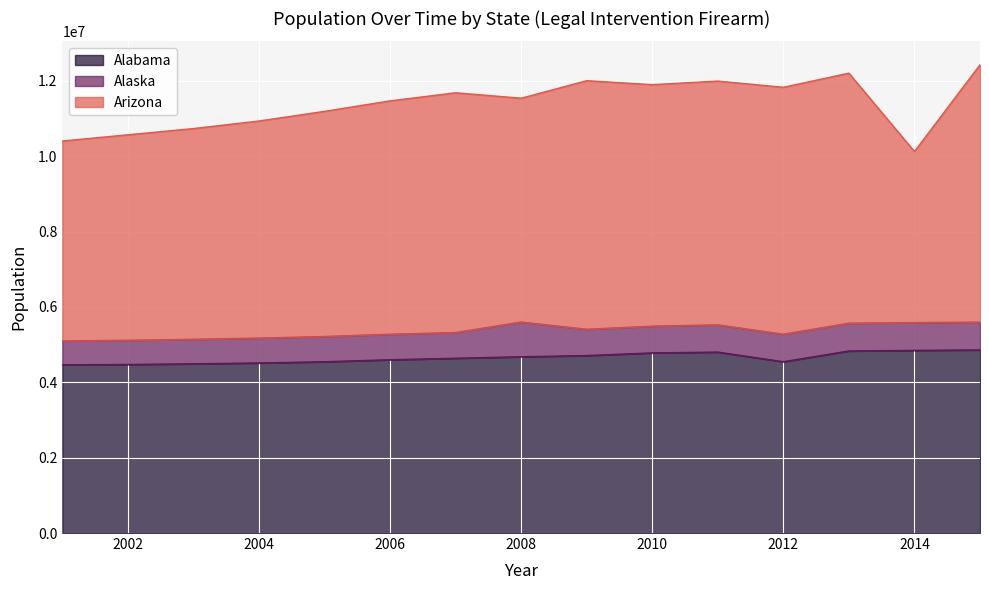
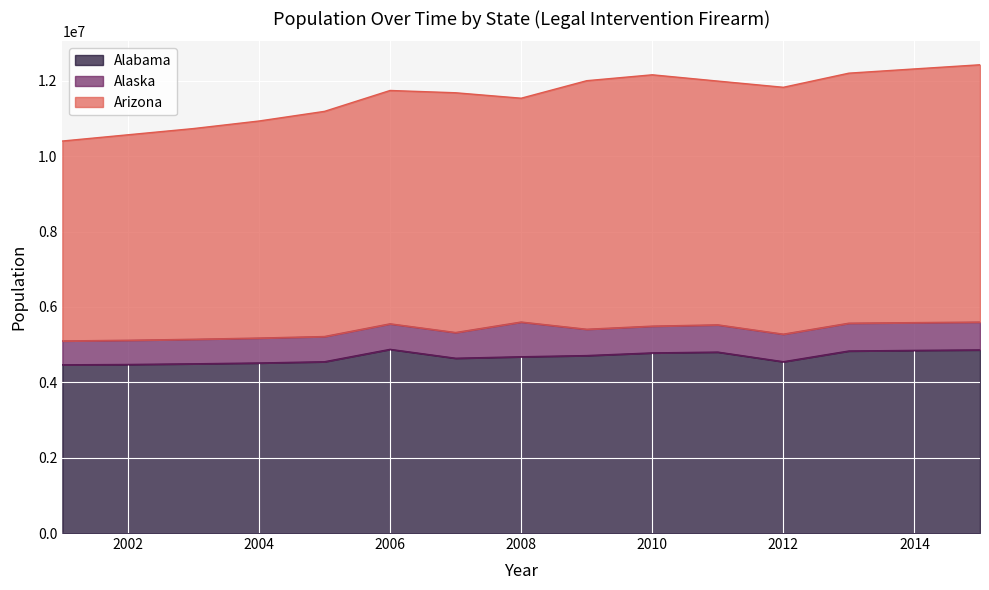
  {
    "Alabama": {
      "2002": 4500000,
      "2004": 4500000,
-     "2006": 4600000,
+     "2006": 4900000,
      "2008": 4700000,
      "2010": 4800000,
      "2012": 4500000,
      "2014": 4800000
    },
    "Alaska": {
      "2002": 600000,
      "2004": 700000,
      "2006": 700000,
      "2008": 900000,
      "2010": 700000,
      "2012": 700000,
      "2014": 700000
    },
    "Arizona": {
      "2002": 5500000,
      "2004": 5800000,
      "2006": 6200000,
      "2008": 5900000,
-     "2010": 6400000,
+     "2010": 6700000,
      "2012": 6600000,
-     "2014": 4500000
+     "2014": 6700000
    }
  }
